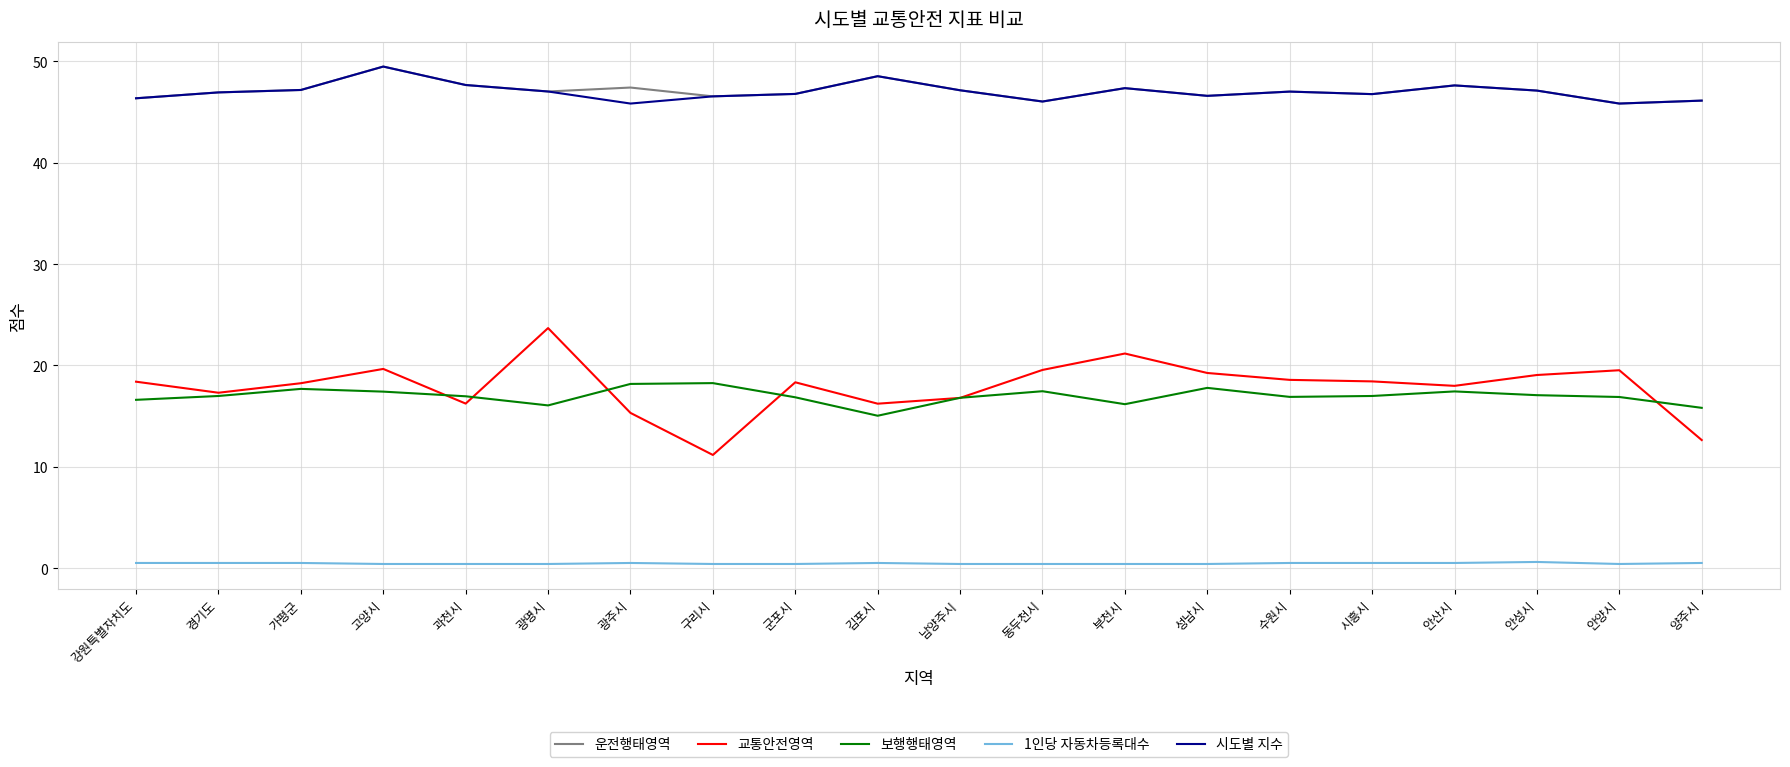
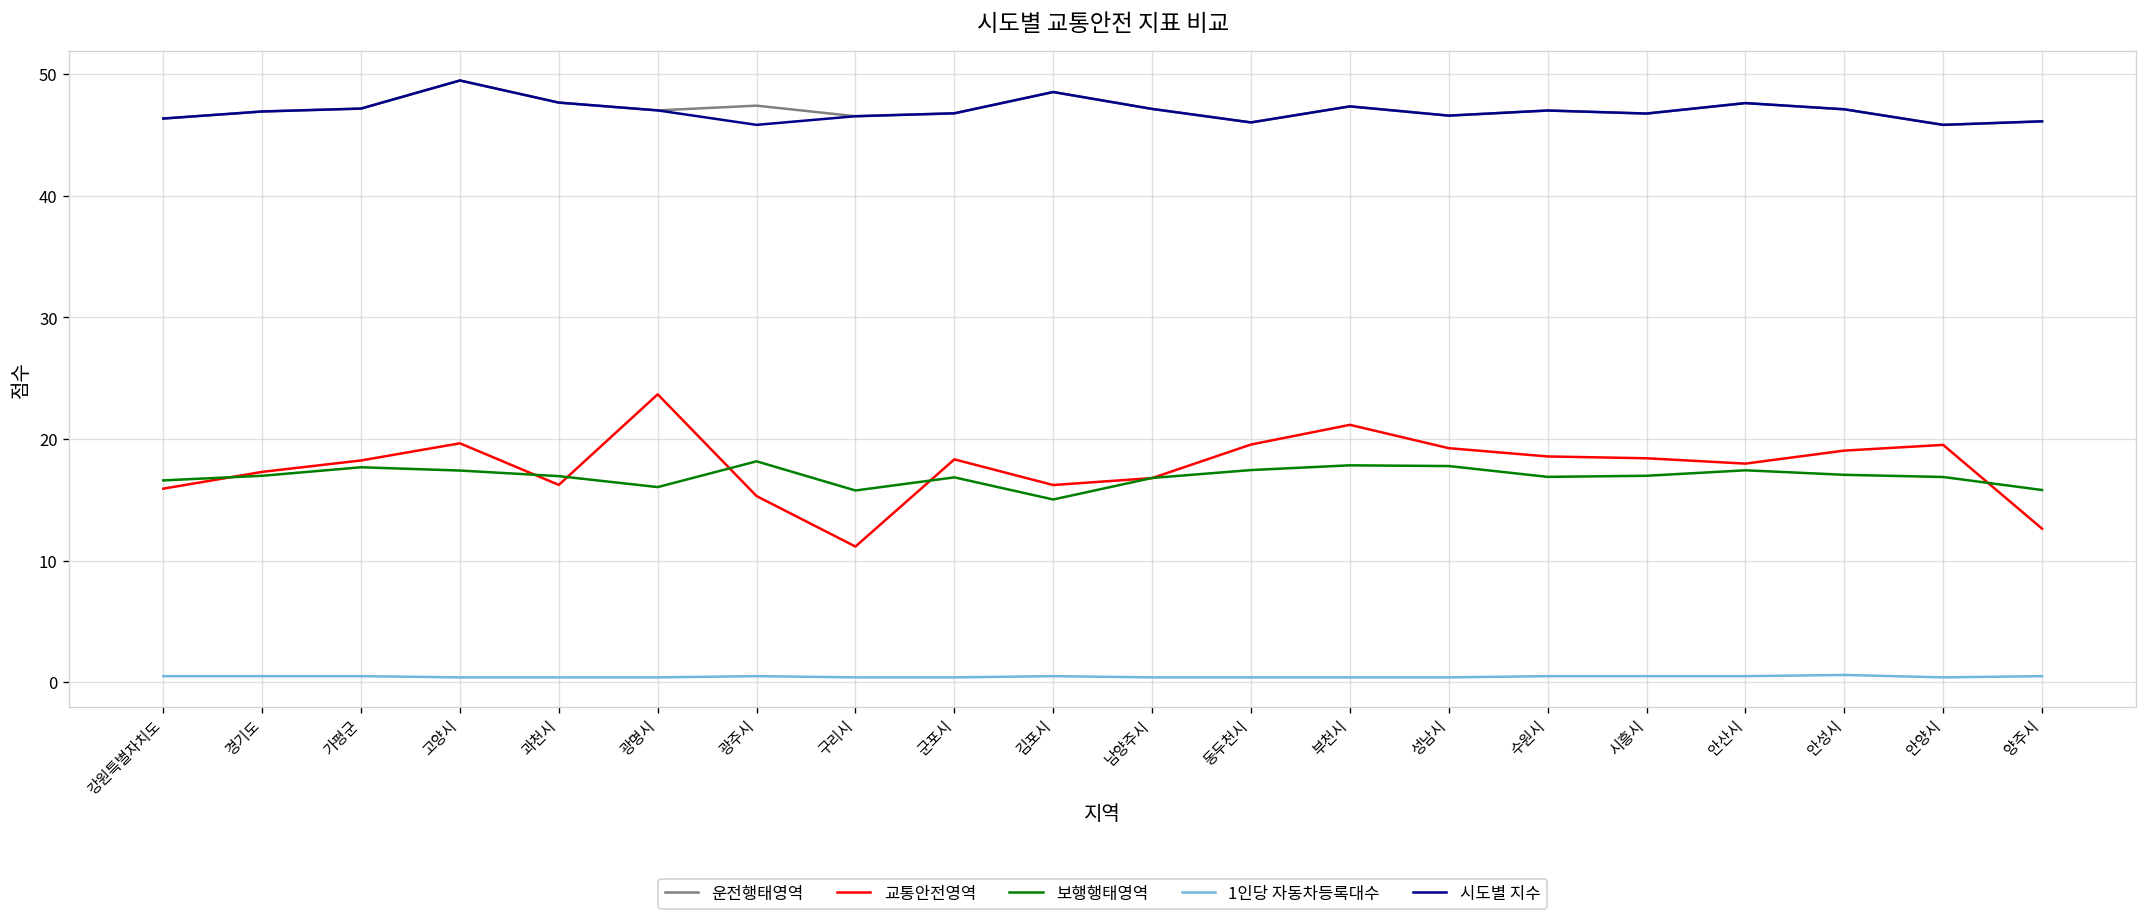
  {
    "운전행태영역": {
      "광주시": 47.4
    },
    "교통안전영역": {
-     "강원특별자치도": 18.4,
+     "강원특별자치도": 15.9,
      "경기도": 17.3,
      "가평군": 18.2,
      "고양시": 19.7,
      "과천시": 16.2,
      "광명시": 23.7,
      "광주시": 15.3,
      "구리시": 11.2,
      "군포시": 18.3,
      "김포시": 16.2,
      "동두천시": 19.6,
      "부천시": 21.2,
      "성남시": 19.3,
      "수원시": 18.6,
      "시흥시": 18.4,
      "안산시": 18.0,
      "안성시": 19.1,
      "안양시": 19.5,
      "양주시": 12.6
    },
    "보행행태영역": {
      "강원특별자치도": 16.6,
      "경기도": 17.0,
      "가평군": 17.7,
      "고양시": 17.4,
      "과천시": 17.0,
      "광명시": 16.1,
      "광주시": 18.2,
-     "구리시": 18.3,
+     "구리시": 15.8,
      "군포시": 16.9,
      "김포시": 15.0,
      "동두천시": 17.5,
-     "부천시": 16.2,
+     "부천시": 17.8,
      "성남시": 17.8,
      "수원시": 16.9,
      "시흥시": 17.0,
      "안산시": 17.4,
      "안성시": 17.1,
      "안양시": 16.9,
      "양주시": 15.8
    },
    "1인당 자동차등록대수": {
      "강원특별자치도": 0.5,
      "경기도": 0.5,
      "가평군": 0.5,
      "고양시": 0.4,
      "과천시": 0.4,
      "광명시": 0.4,
      "광주시": 0.5,
      "구리시": 0.4,
      "군포시": 0.4,
      "김포시": 0.5,
      "남양주시": 0.4,
      "동두천시": 0.4,
      "부천시": 0.4,
      "성남시": 0.4,
      "수원시": 0.5,
      "시흥시": 0.5,
      "안산시": 0.5,
      "안성시": 0.6,
      "안양시": 0.4,
      "양주시": 0.5
    },
    "시도별 지수": {
      "광주시": 45.8
    }
  }
